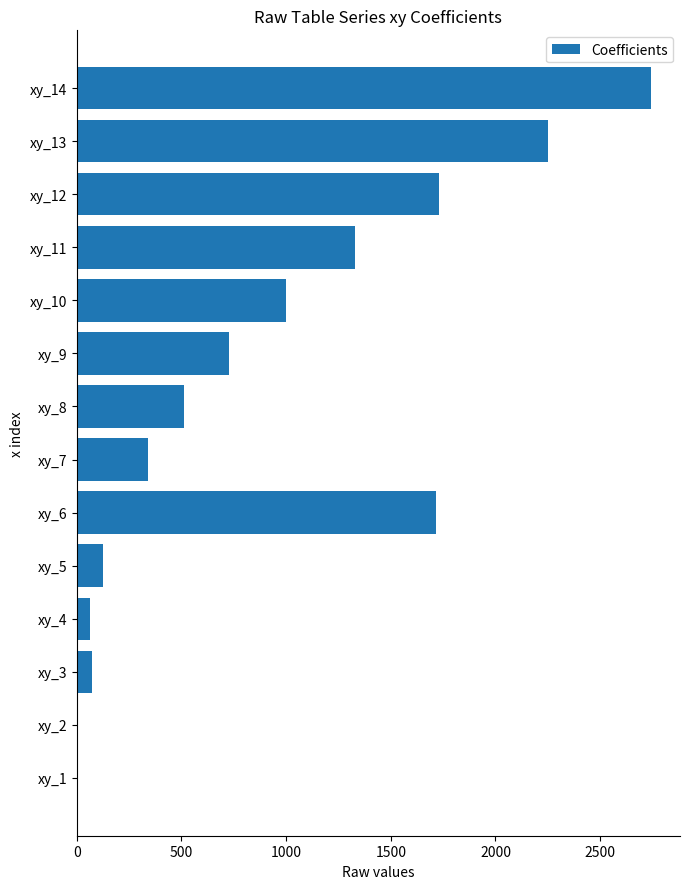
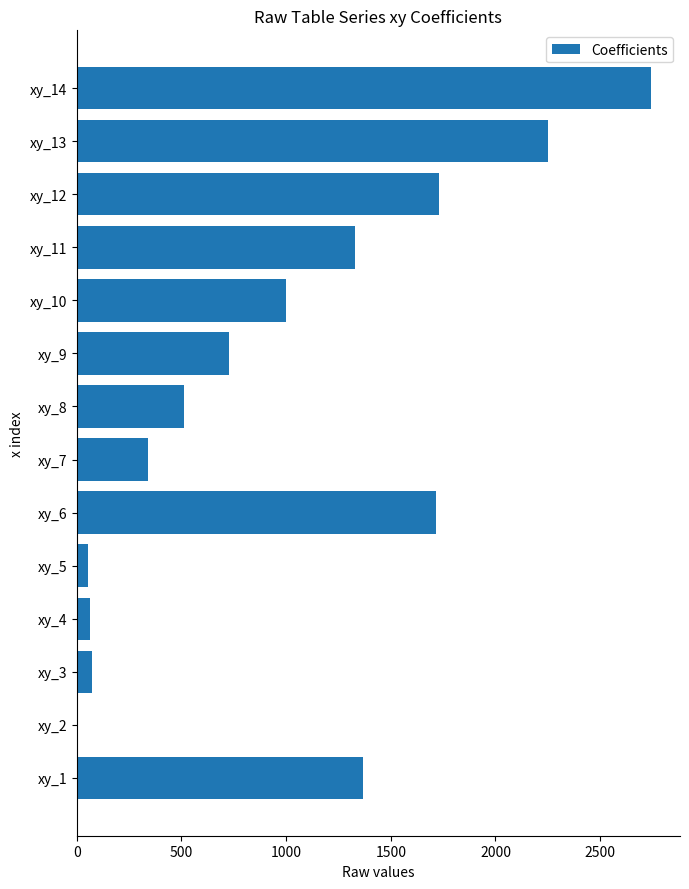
  {
    "xy_14": 2740,
    "xy_13": 2250,
    "xy_12": 1730,
    "xy_11": 1330,
    "xy_10": 1000,
    "xy_9": 730,
    "xy_8": 510,
    "xy_7": 340,
    "xy_6": 1720,
-   "xy_5": 130,
+   "xy_5": 60,
    "xy_4": 60,
    "xy_3": 80,
-   "xy_1": 0
+   "xy_1": 1370
  }
